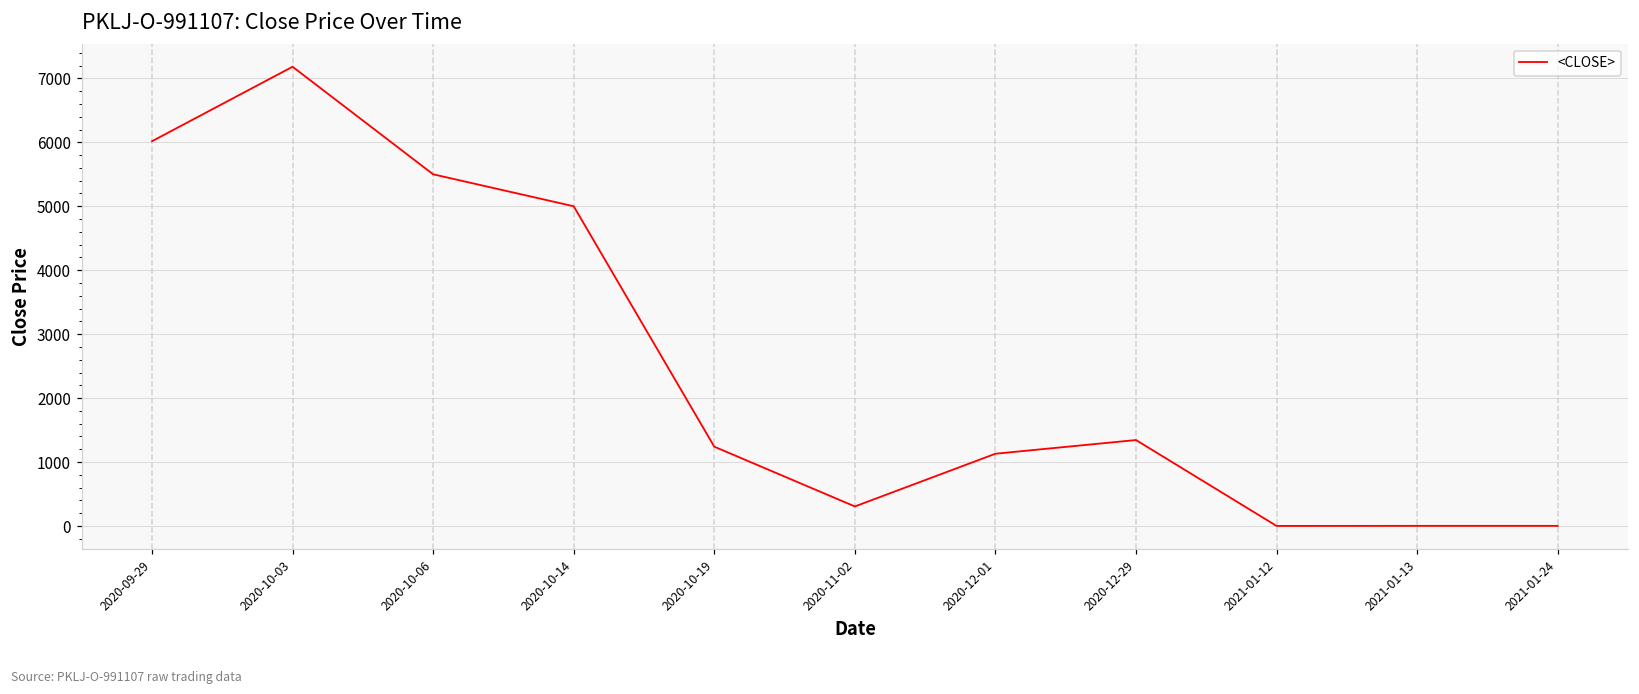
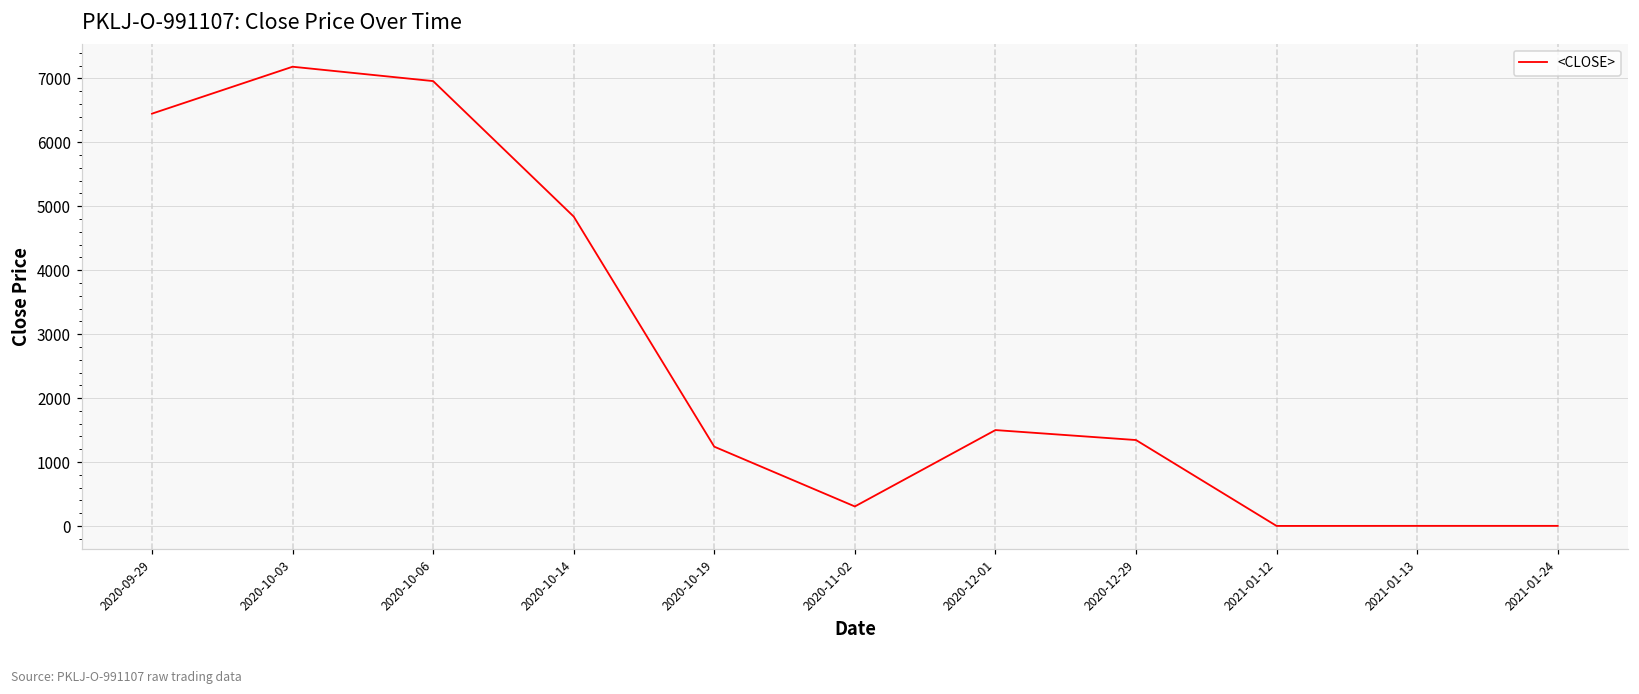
  {
-   "2020-09-29": 6000,
+   "2020-09-29": 6400,
    "2020-10-03": 7200,
-   "2020-10-06": 5500,
-   "2020-10-14": 5000,
+   "2020-10-06": 7000,
+   "2020-10-14": 4800,
    "2020-10-19": 1200,
    "2020-11-02": 300,
-   "2020-12-01": 1100,
+   "2020-12-01": 1500,
    "2020-12-29": 1300,
    "2021-01-12": 0,
    "2021-01-13": 0,
    "2021-01-24": 0
  }
